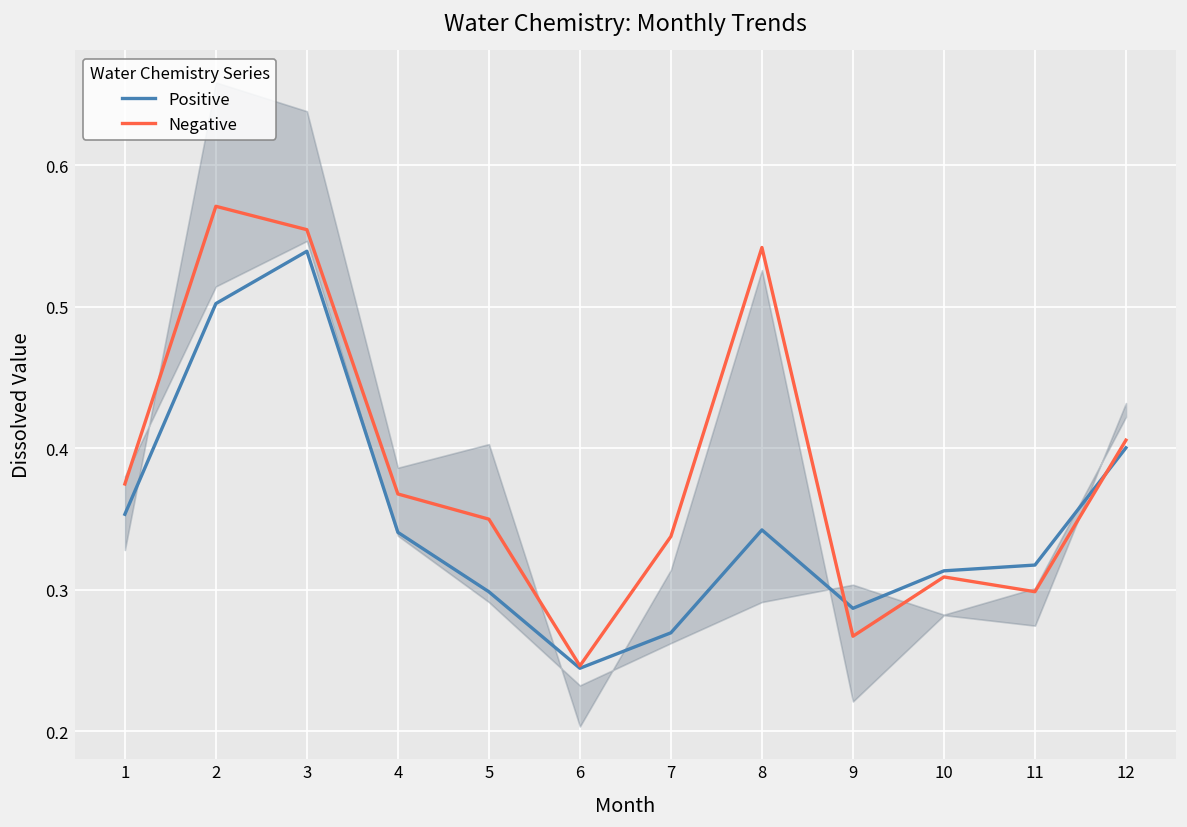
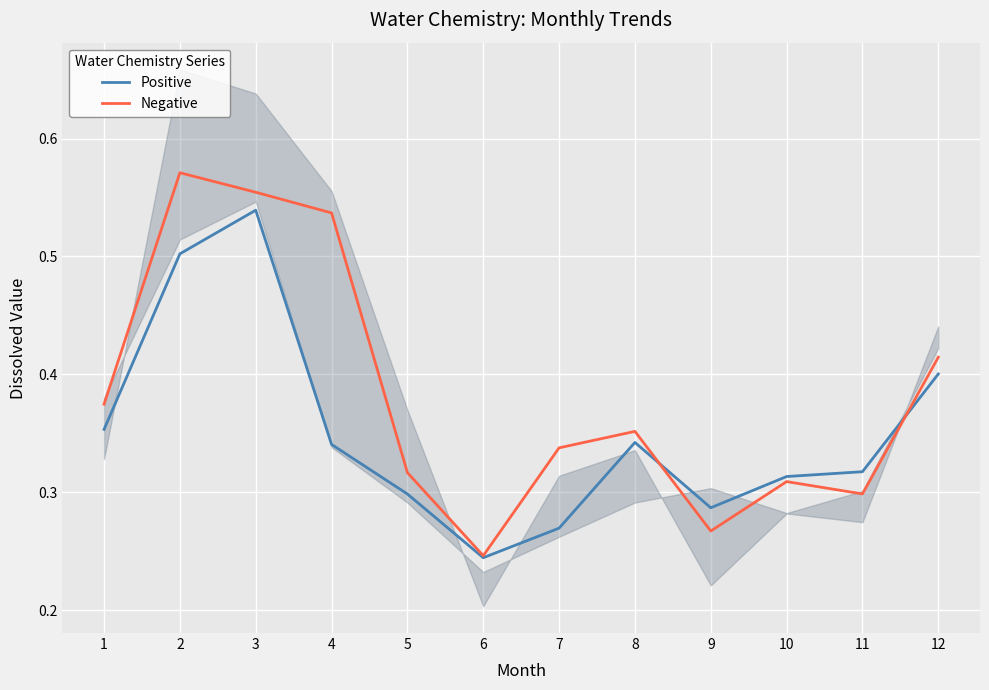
  {
    "Negative": {
      "1": 0.375,
      "2": 0.571,
      "3": 0.554,
-     "4": 0.368,
-     "5": 0.350,
+     "4": 0.537,
+     "5": 0.317,
      "7": 0.338,
-     "8": 0.542,
+     "8": 0.352,
      "9": 0.267,
      "10": 0.309,
      "11": 0.299,
-     "12": 0.406
+     "12": 0.415
    }
  }
